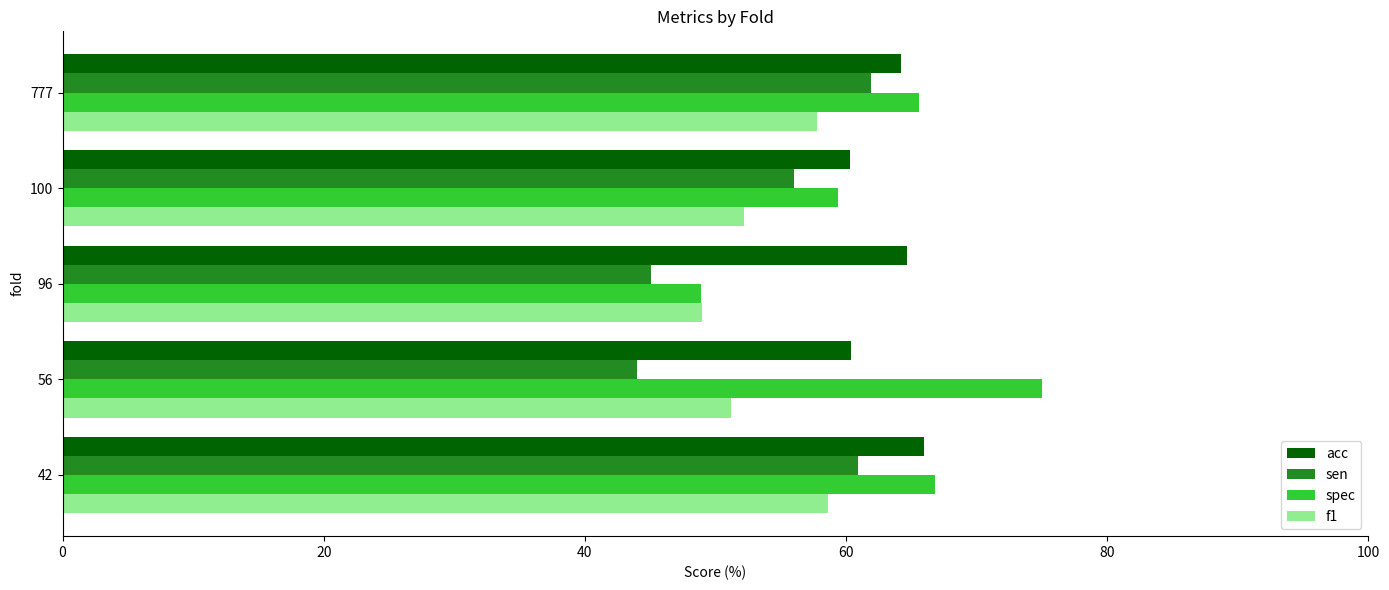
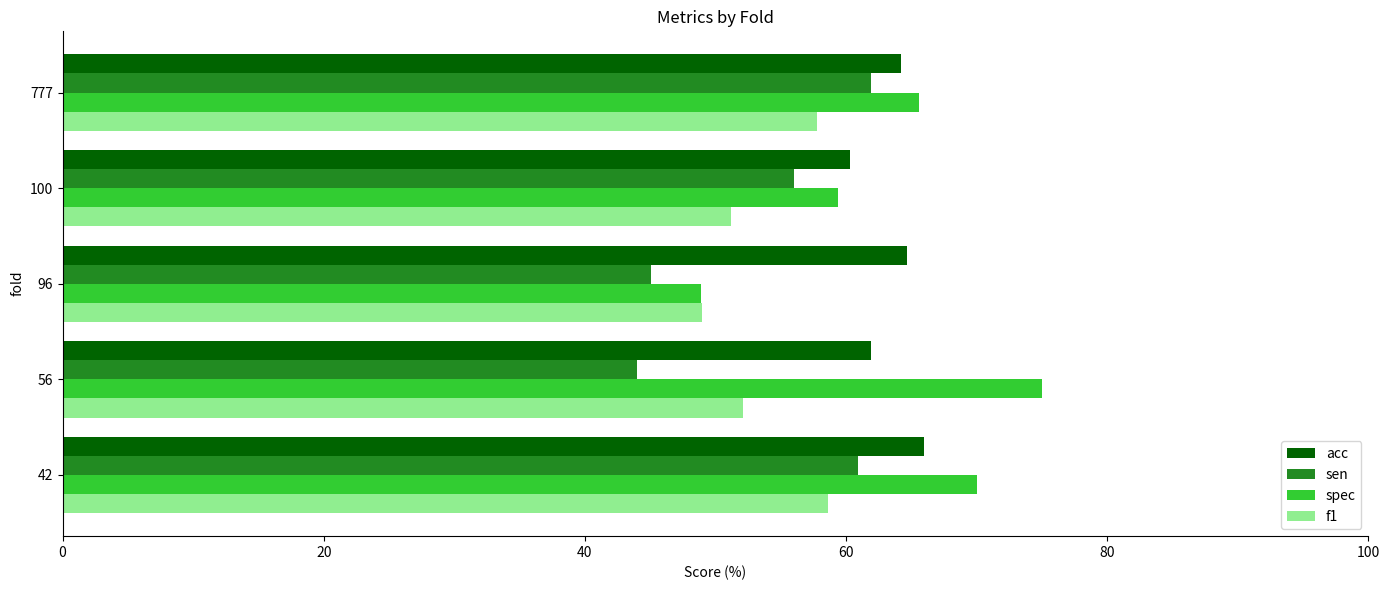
  {
    "acc": {
      "777": 64.2,
      "100": 60.3,
      "96": 64.7,
-     "56": 60.4,
+     "56": 61.9,
      "42": 66.0
    },
    "sen": {
      "777": 61.9,
      "100": 56.0,
      "96": 45.1,
      "56": 44.0,
      "42": 60.9
    },
    "spec": {
      "777": 65.6,
      "100": 59.4,
      "96": 48.9,
      "56": 75.0,
-     "42": 66.8
+     "42": 70.0
    },
    "f1": {
      "777": 57.8,
-     "100": 52.2,
+     "100": 51.2,
      "96": 49.0,
-     "56": 51.2,
+     "56": 52.1,
      "42": 58.6
    }
  }
